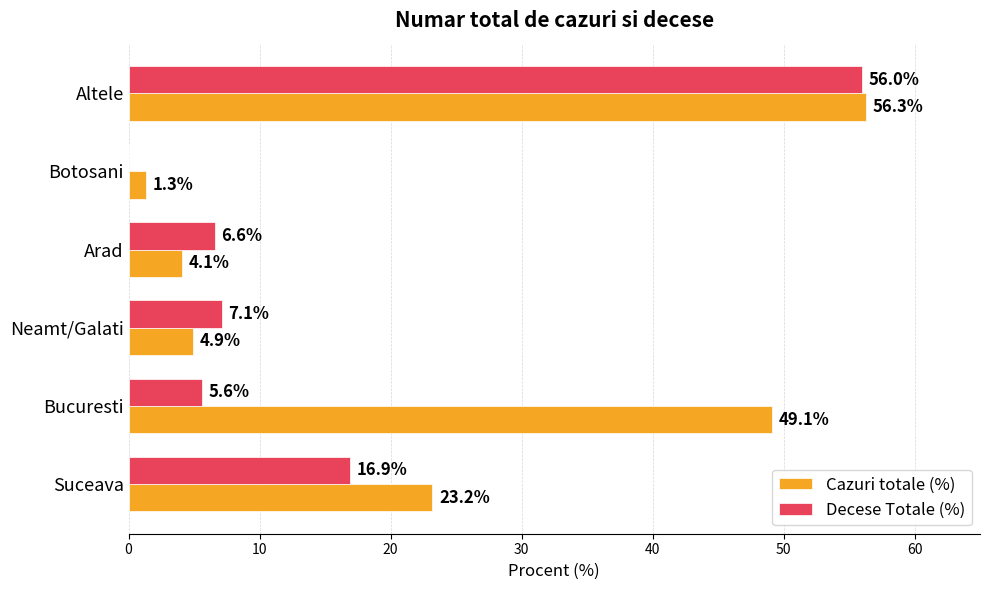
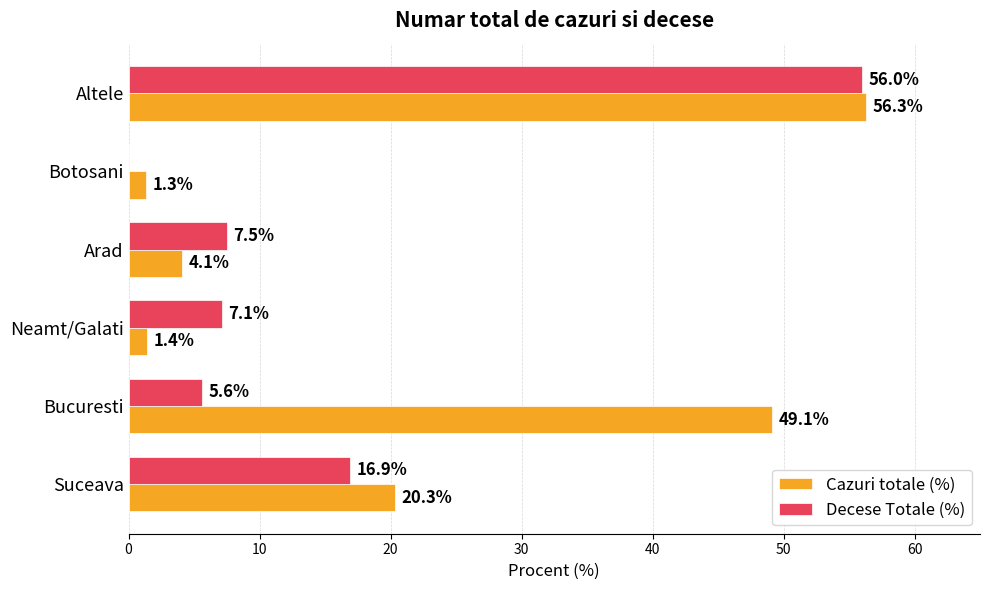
  {
    "Cazuri totale (%)": {
      "Altele": "56.3%",
      "Botosani": "1.3%",
      "Arad": "4.1%",
-     "Neamt/Galati": "4.9%",
+     "Neamt/Galati": "1.4%",
      "Bucuresti": "49.1%",
-     "Suceava": "23.2%"
+     "Suceava": "20.3%"
    },
    "Decese Totale (%)": {
      "Altele": "56.0%",
-     "Arad": "6.6%",
+     "Arad": "7.5%",
      "Neamt/Galati": "7.1%",
      "Bucuresti": "5.6%",
      "Suceava": "16.9%"
    }
  }
